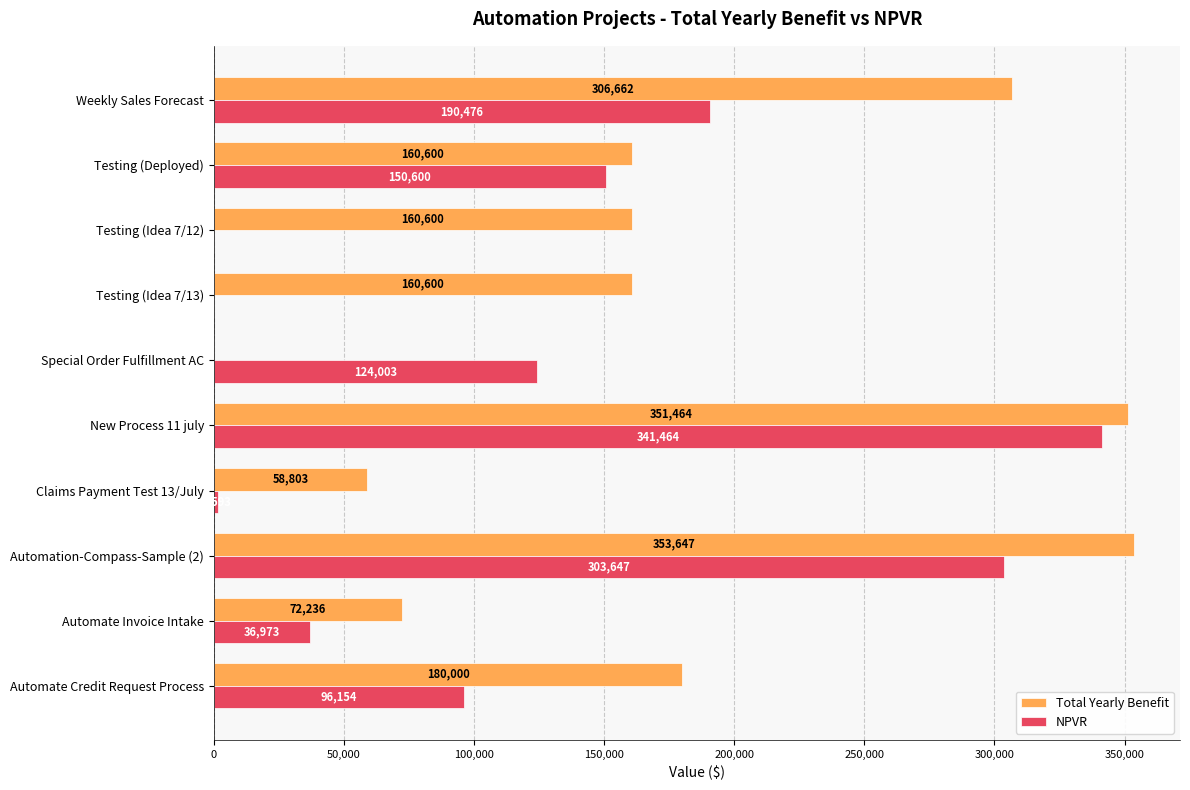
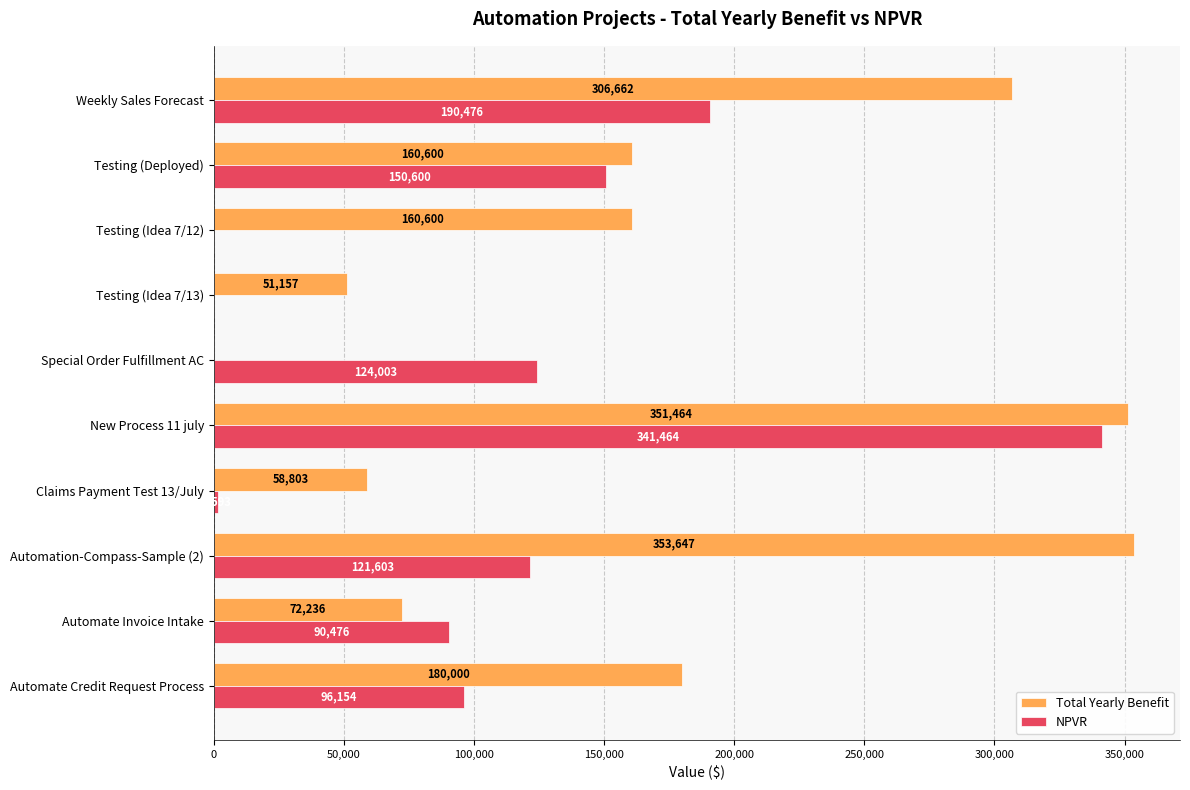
  {
    "Total Yearly Benefit": {
      "Weekly Sales Forecast": "306,662",
      "Testing (Deployed)": "160,600",
      "Testing (Idea 7/12)": "160,600",
-     "Testing (Idea 7/13)": "160,600",
+     "Testing (Idea 7/13)": "51,157",
      "New Process 11 july": "351,464",
      "Claims Payment Test 13/July": "58,803",
      "Automation-Compass-Sample (2)": "353,647",
      "Automate Invoice Intake": "72,236",
      "Automate Credit Request Process": "180,000"
    },
    "NPVR": {
      "Weekly Sales Forecast": "190,476",
      "Testing (Deployed)": "150,600",
      "Special Order Fulfillment AC": "124,003",
      "New Process 11 july": "341,464",
-     "Automation-Compass-Sample (2)": "303,647",
-     "Automate Invoice Intake": "36,973",
+     "Automation-Compass-Sample (2)": "121,603",
+     "Automate Invoice Intake": "90,476",
      "Automate Credit Request Process": "96,154"
    }
  }
